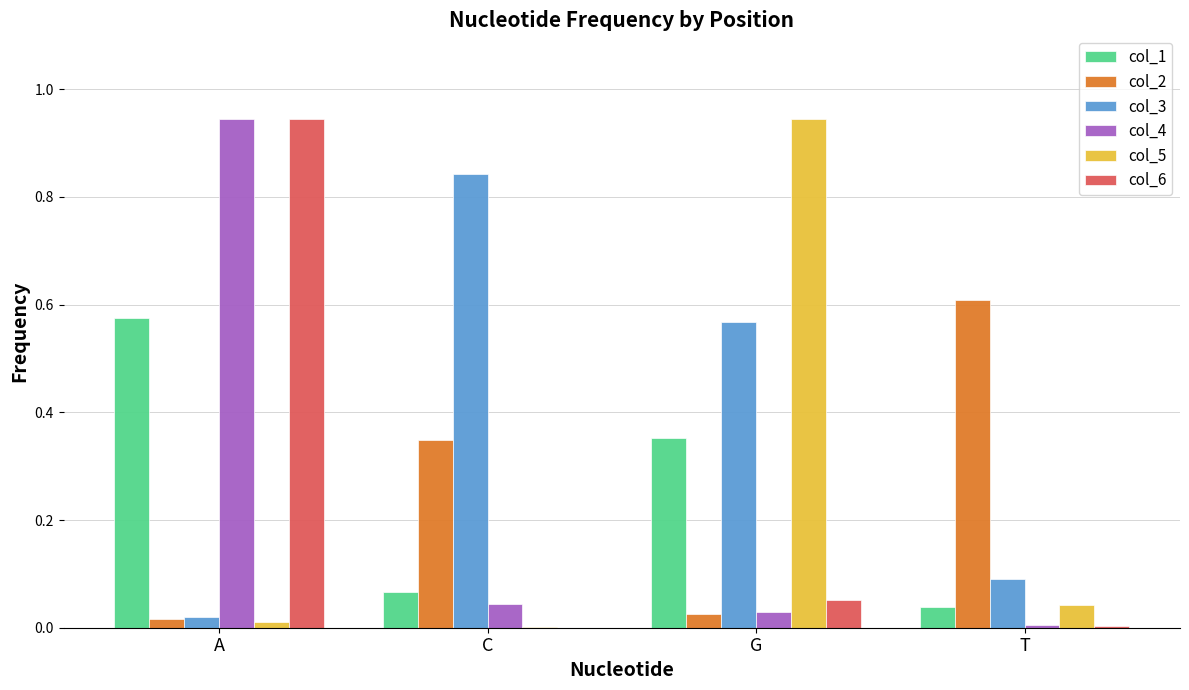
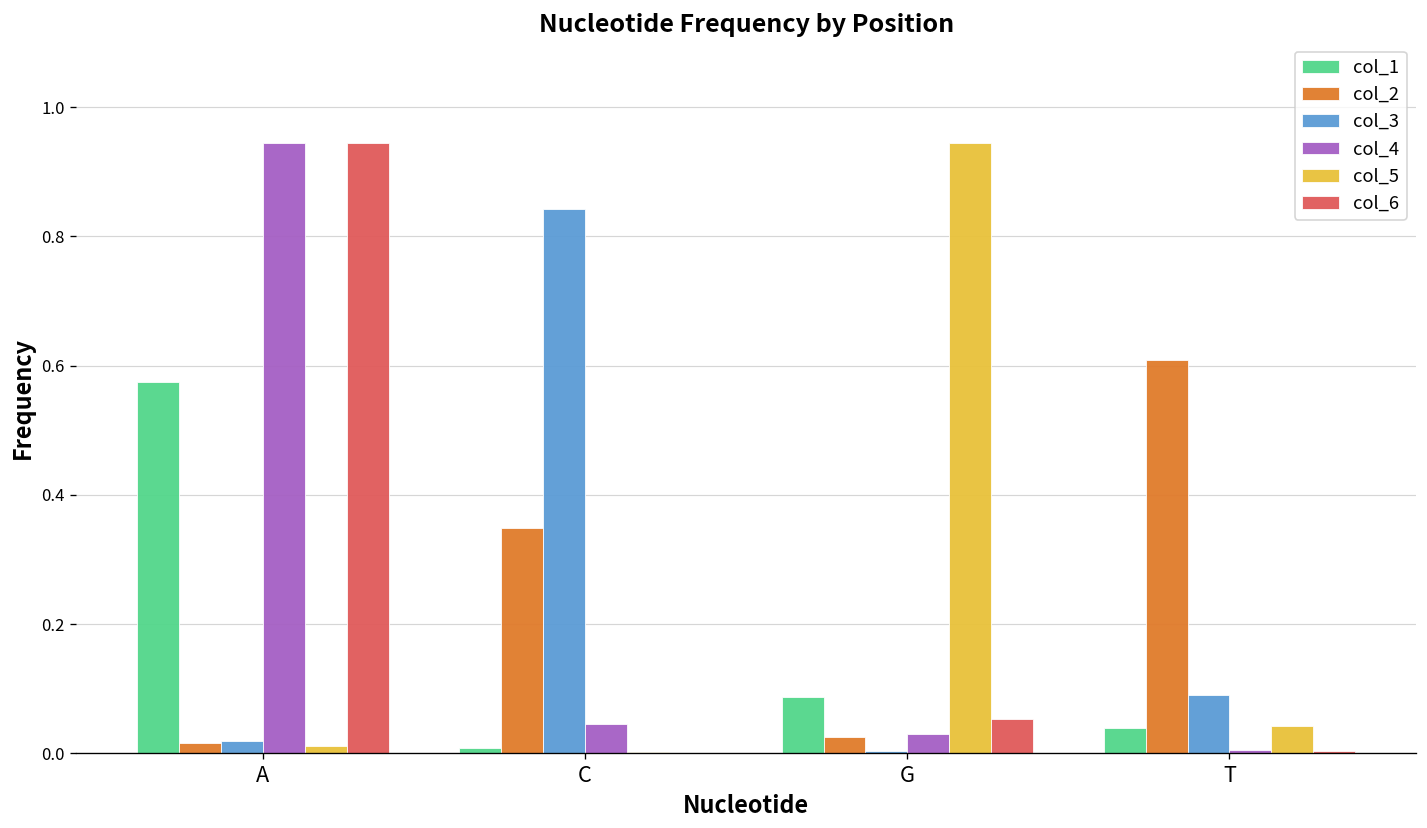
  {
    "col_1": {
      "A": 0.57,
-     "C": 0.07,
-     "G": 0.35,
+     "C": 0.01,
+     "G": 0.09,
      "T": 0.04
    },
    "col_3": {
      "A": 0.02,
      "C": 0.84,
-     "G": 0.57,
+     "G": 0.00,
      "T": 0.09
    },
    "col_4": {
      "A": 0.95,
      "C": 0.04,
      "G": 0.03,
      "T": 0.01
    },
    "col_5": {
      "A": 0.01,
      "G": 0.95,
      "T": 0.04
    }
  }
